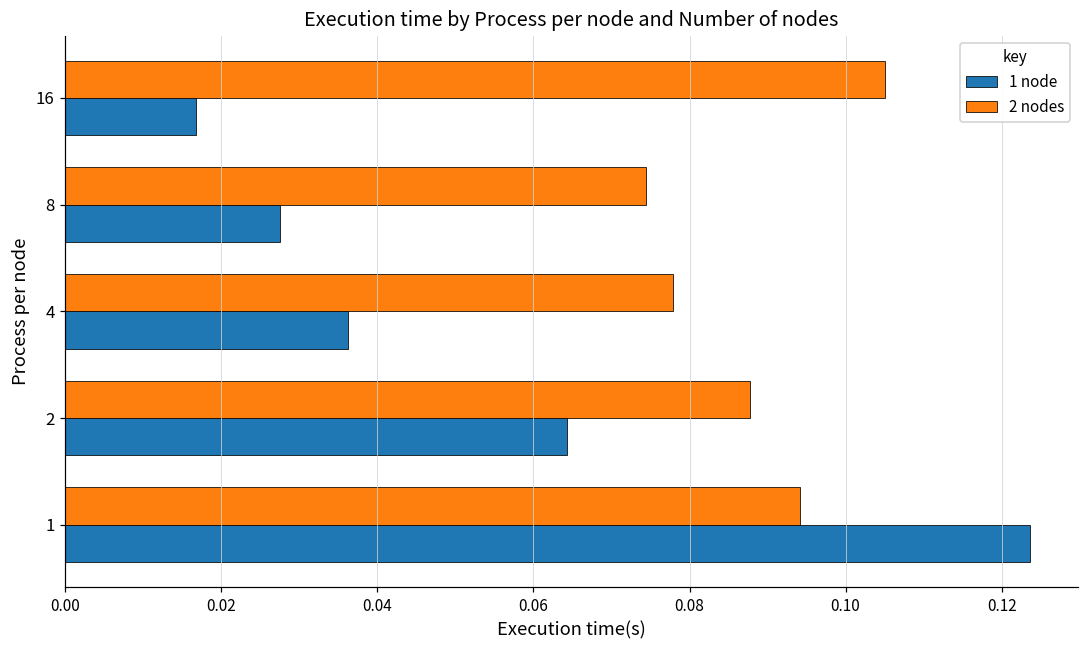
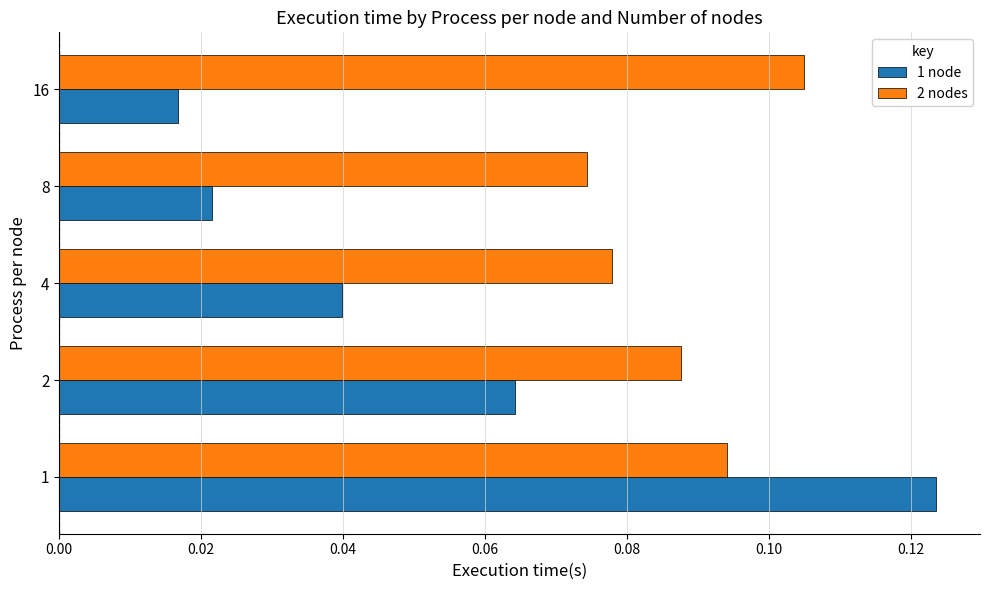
  {
    "1 node": {
      "16": 0.017,
-     "8": 0.028,
-     "4": 0.036,
+     "8": 0.022,
+     "4": 0.040,
      "2": 0.064,
      "1": 0.124
    },
    "2 nodes": {
      "16": 0.105,
      "8": 0.074,
      "4": 0.078,
      "2": 0.088,
      "1": 0.094
    }
  }
